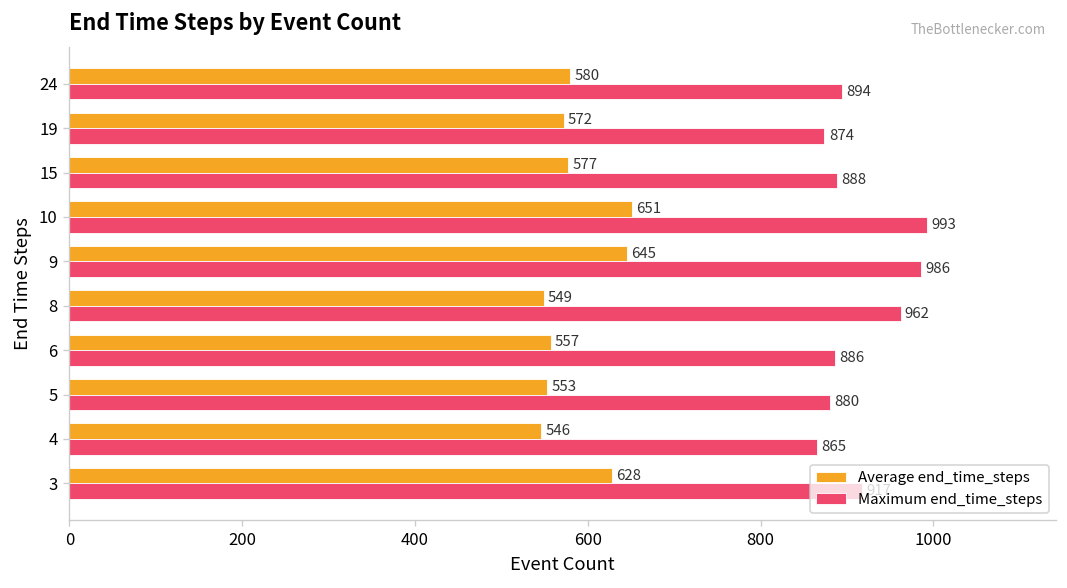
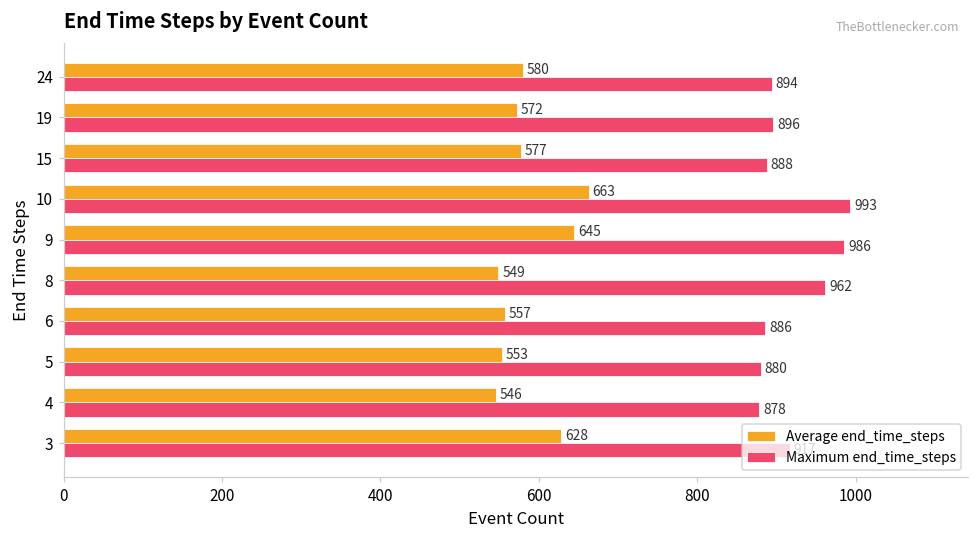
  {
    "Average end_time_steps": {
      "24": 580,
      "19": 572,
      "15": 577,
-     "10": 651,
+     "10": 663,
      "9": 645,
      "8": 549,
      "6": 557,
      "5": 553,
      "4": 546,
      "3": 628
    },
    "Maximum end_time_steps": {
      "24": 894,
-     "19": 874,
+     "19": 896,
      "15": 888,
      "10": 993,
      "9": 986,
      "8": 962,
      "6": 886,
      "5": 880,
-     "4": 865
+     "4": 878
    }
  }
